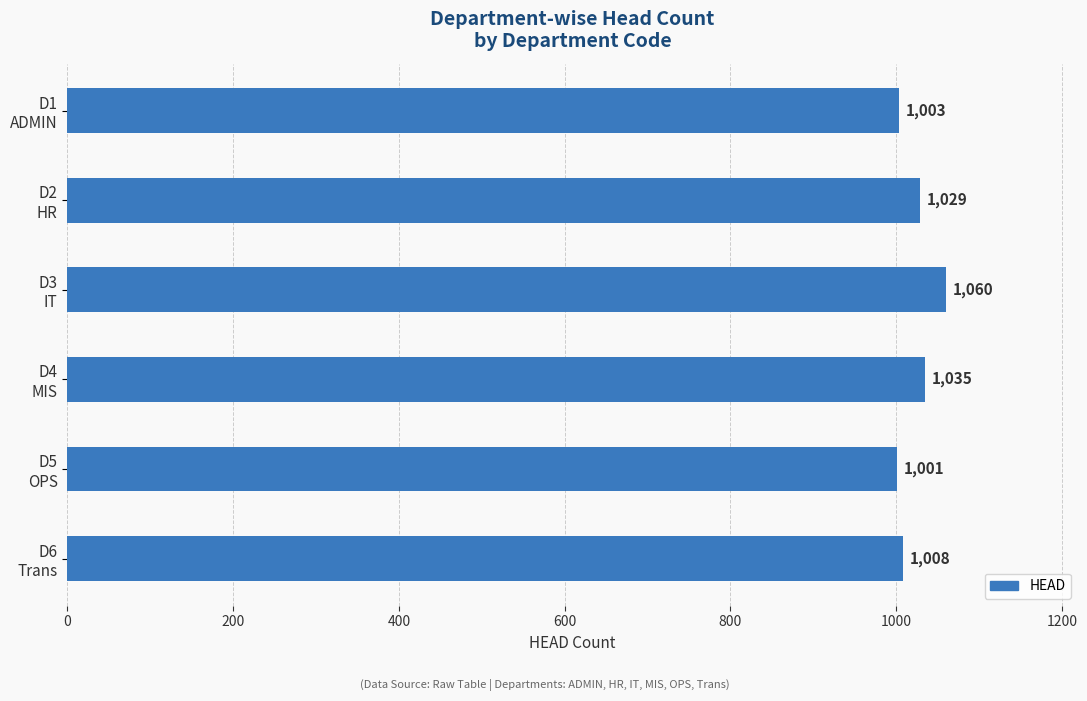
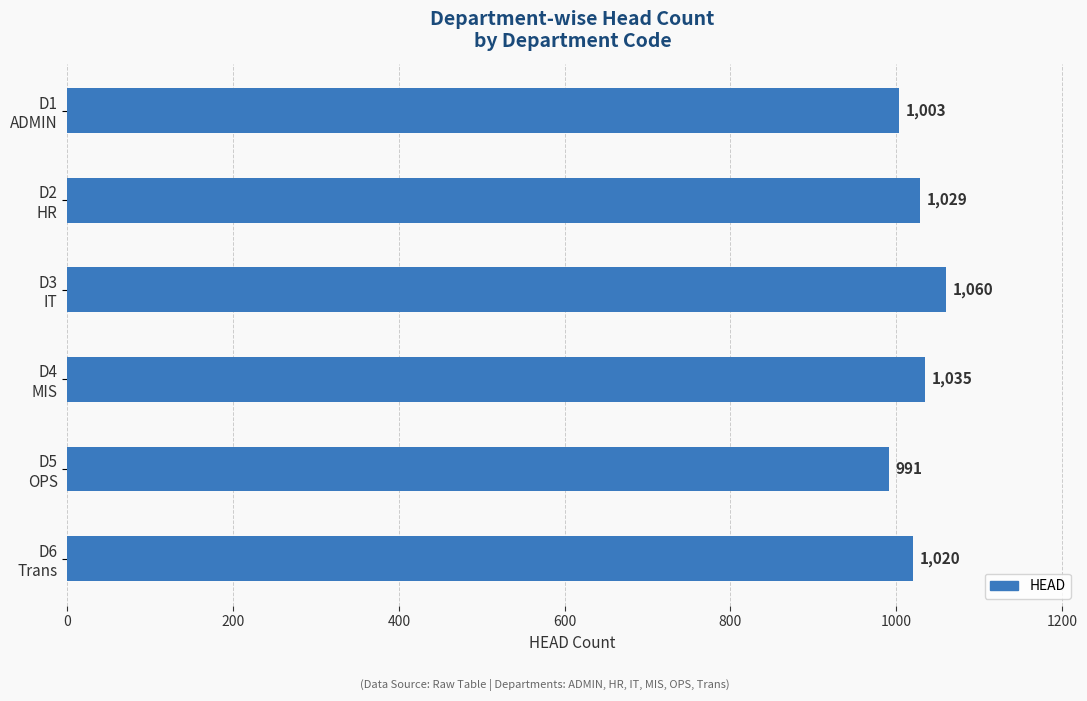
  {
    "D1 ADMIN": "1,003",
    "D2 HR": "1,029",
    "D3 IT": "1,060",
    "D4 MIS": "1,035",
-   "D5 OPS": "1,001",
-   "D6 Trans": "1,008"
+   "D5 OPS": "991",
+   "D6 Trans": "1,020"
  }
